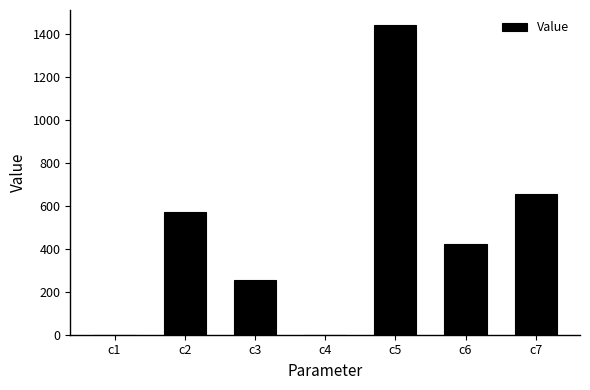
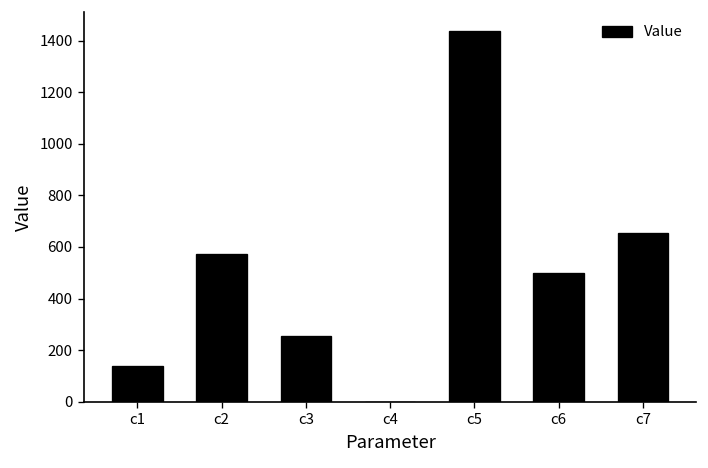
  {
-   "c1": 0,
+   "c1": 140,
    "c2": 570,
    "c3": 260,
    "c5": 1440,
-   "c6": 420,
+   "c6": 500,
    "c7": 660
  }
